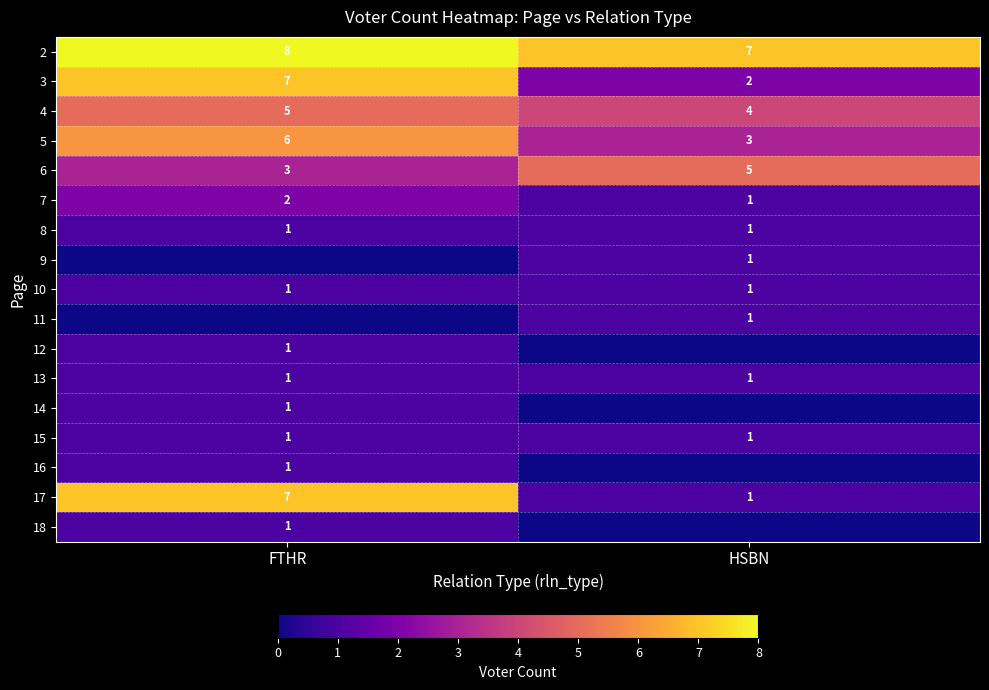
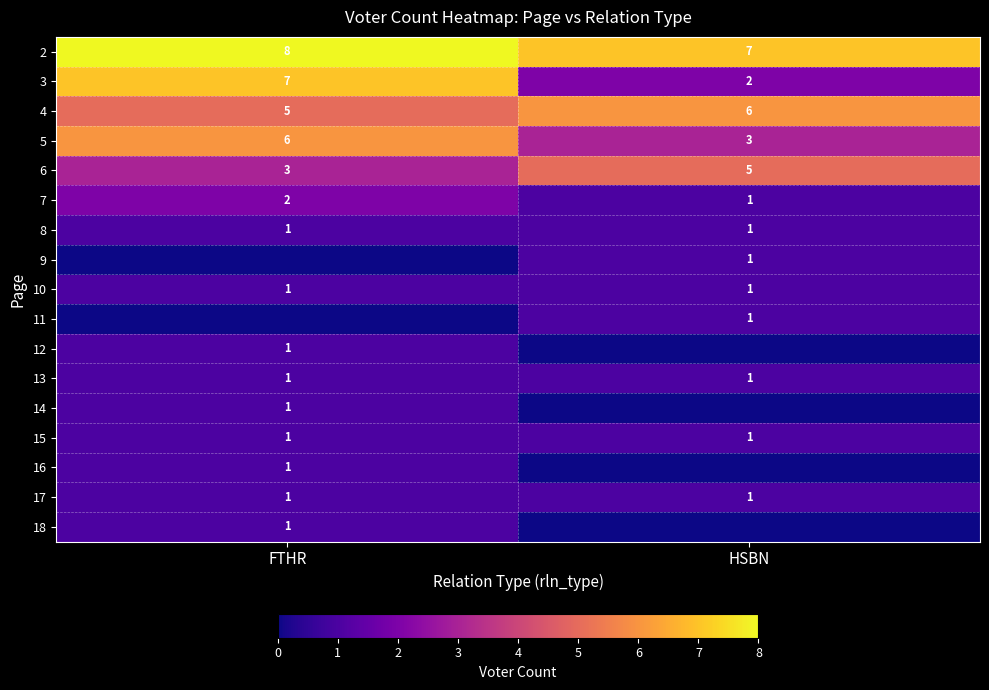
  {
    "2": {
      "FTHR": 8,
      "HSBN": 7
    },
    "3": {
      "FTHR": 7,
      "HSBN": 2
    },
    "4": {
      "FTHR": 5,
-     "HSBN": 4
+     "HSBN": 6
    },
    "5": {
      "FTHR": 6,
      "HSBN": 3
    },
    "6": {
      "FTHR": 3,
      "HSBN": 5
    },
    "7": {
      "FTHR": 2,
      "HSBN": 1
    },
    "8": {
      "FTHR": 1,
      "HSBN": 1
    },
    "9": {
      "HSBN": 1
    },
    "10": {
      "FTHR": 1,
      "HSBN": 1
    },
    "11": {
      "HSBN": 1
    },
    "12": {
      "FTHR": 1
    },
    "13": {
      "FTHR": 1,
      "HSBN": 1
    },
    "14": {
      "FTHR": 1
    },
    "15": {
      "FTHR": 1,
      "HSBN": 1
    },
    "16": {
      "FTHR": 1
    },
    "17": {
-     "FTHR": 7,
+     "FTHR": 1,
      "HSBN": 1
    },
    "18": {
      "FTHR": 1
    }
  }
